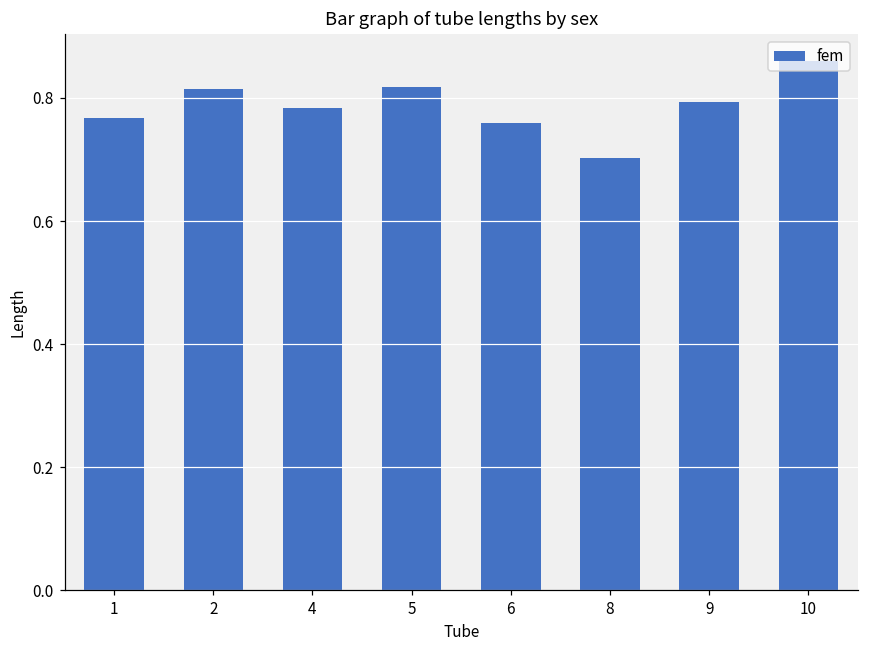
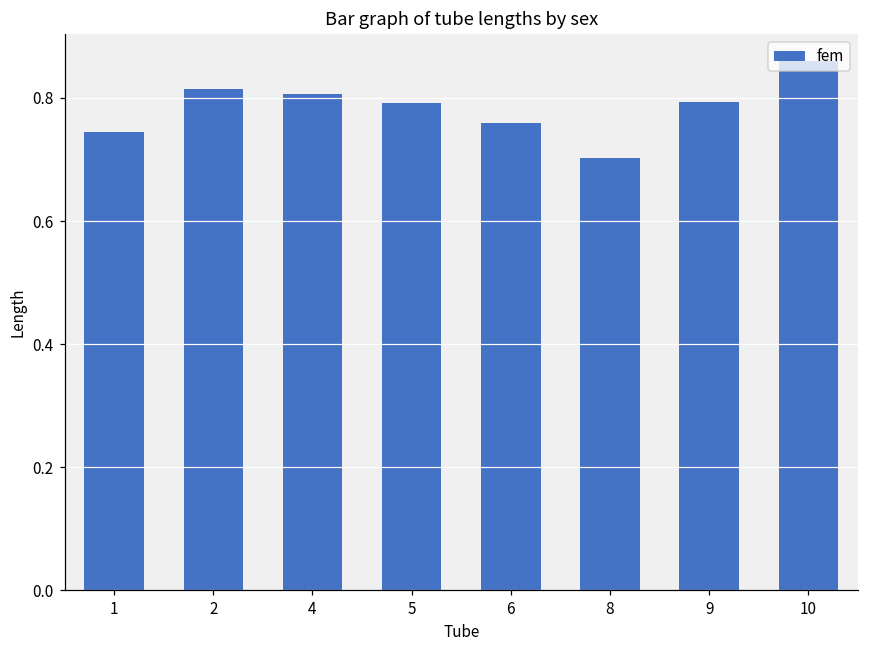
  {
-   "1": 0.77,
+   "1": 0.75,
    "2": 0.82,
-   "4": 0.78,
-   "5": 0.82,
+   "4": 0.81,
+   "5": 0.79,
    "6": 0.76,
    "8": 0.70,
    "9": 0.79
  }
